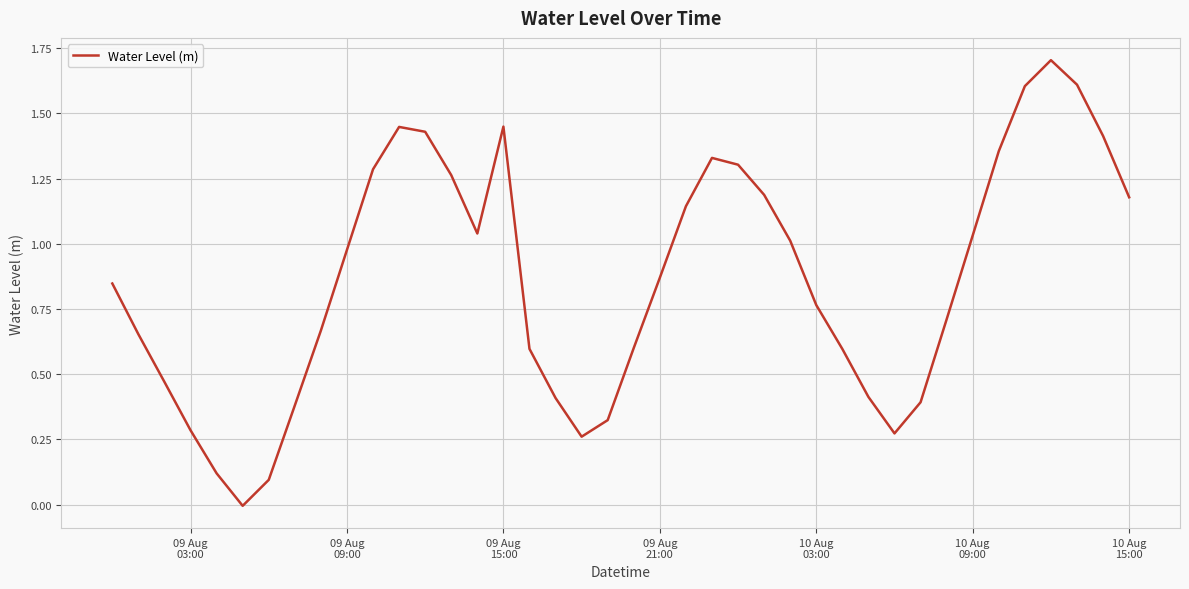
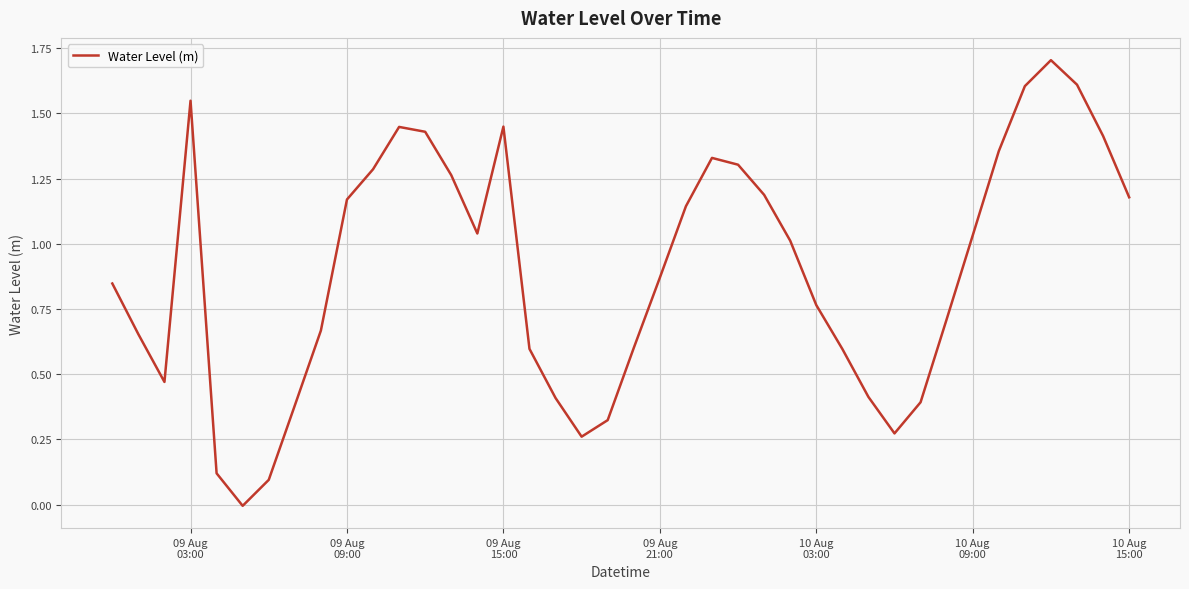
  {
-   "09 Aug 03:00": 0.29,
-   "09 Aug 09:00": 0.98,
+   "09 Aug 03:00": 1.55,
+   "09 Aug 09:00": 1.17,
    "09 Aug 15:00": 1.45,
    "09 Aug 21:00": 0.87,
    "10 Aug 03:00": 0.77,
    "10 Aug 09:00": 1.03,
    "10 Aug 15:00": 1.18
  }
